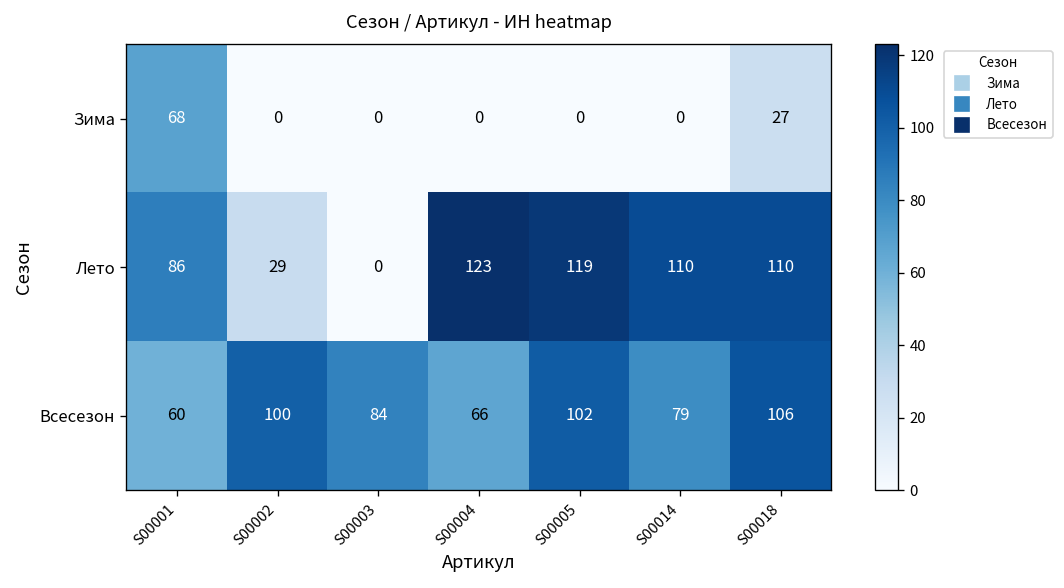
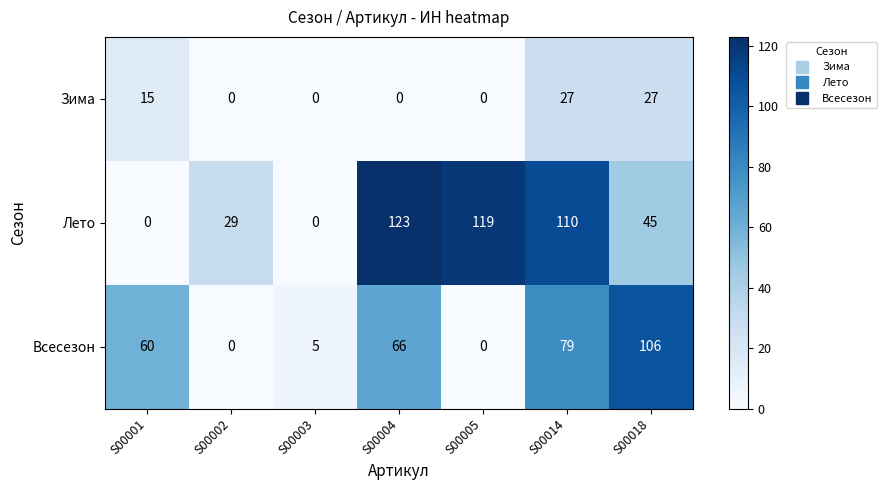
  {
    "Зима": {
-     "S00001": 68,
+     "S00001": 15,
      "S00002": 0,
      "S00003": 0,
      "S00004": 0,
      "S00005": 0,
-     "S00014": 0,
+     "S00014": 27,
      "S00018": 27
    },
    "Лето": {
-     "S00001": 86,
+     "S00001": 0,
      "S00002": 29,
      "S00003": 0,
      "S00004": 123,
      "S00005": 119,
      "S00014": 110,
-     "S00018": 110
+     "S00018": 45
    },
    "Всесезон": {
      "S00001": 60,
-     "S00002": 100,
-     "S00003": 84,
+     "S00002": 0,
+     "S00003": 5,
      "S00004": 66,
-     "S00005": 102,
+     "S00005": 0,
      "S00014": 79,
      "S00018": 106
    }
  }
